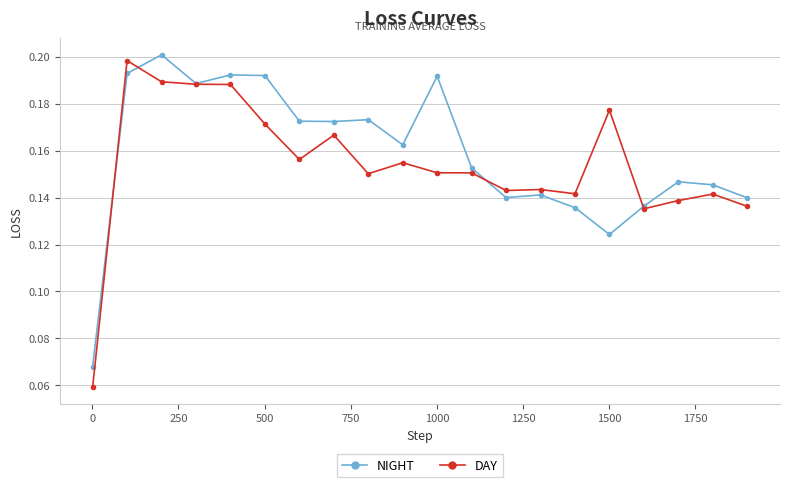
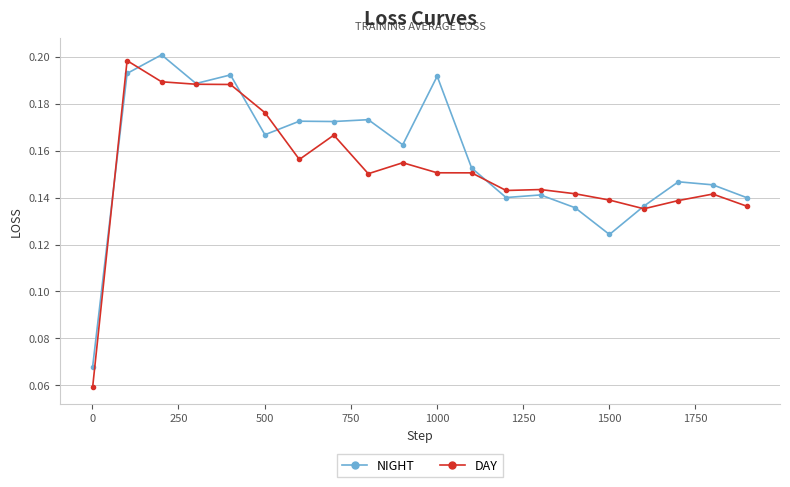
  {
    "NIGHT": {
      "0": 0.068,
-     "500": 0.192,
+     "500": 0.167,
      "1000": 0.192,
      "1500": 0.124
    },
    "DAY": {
      "0": 0.059,
-     "500": 0.171,
+     "500": 0.176,
      "1000": 0.151,
-     "1500": 0.177
+     "1500": 0.139
    }
  }
